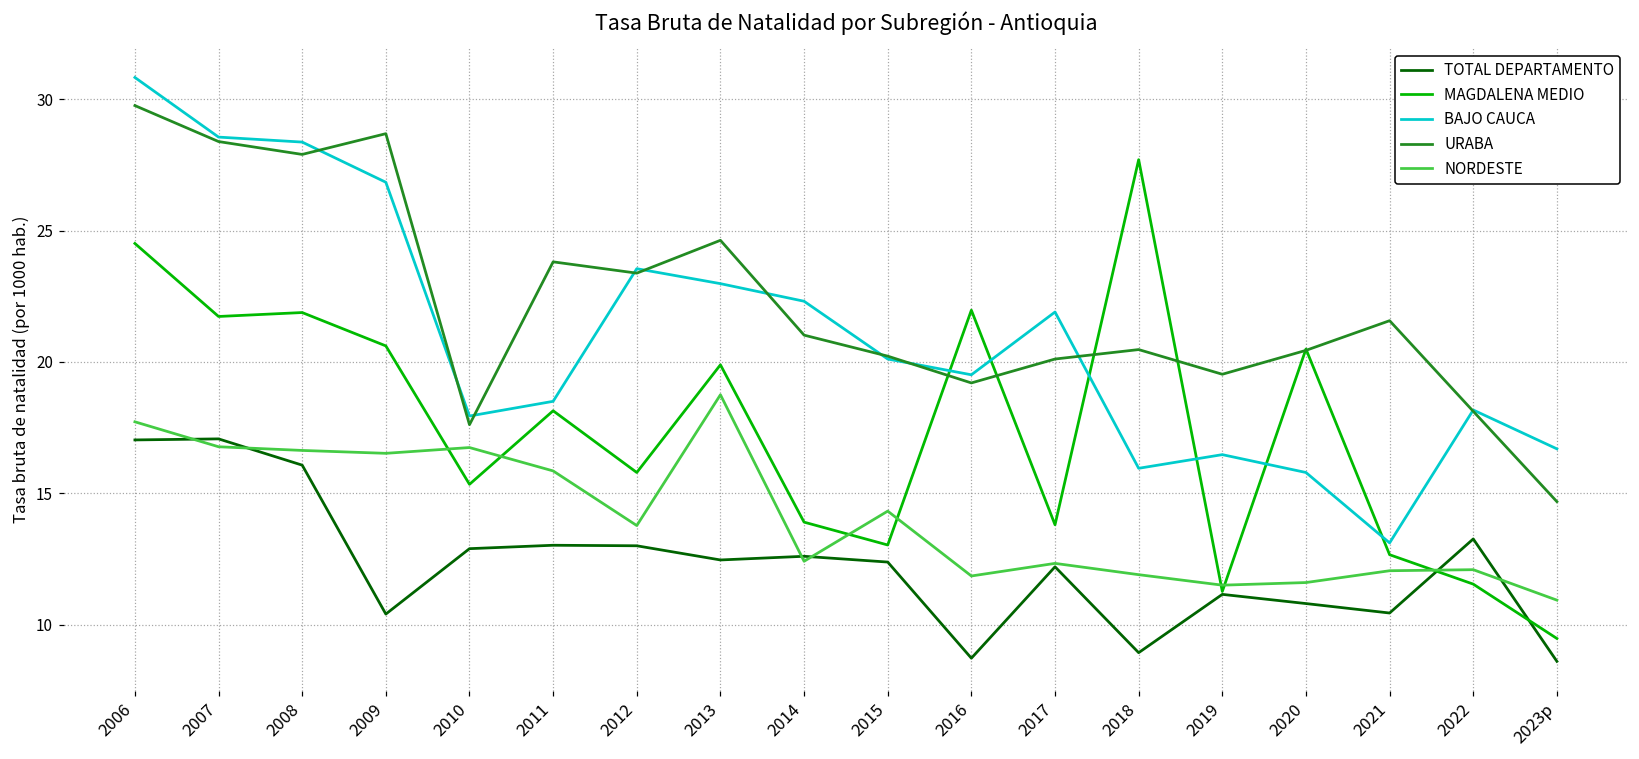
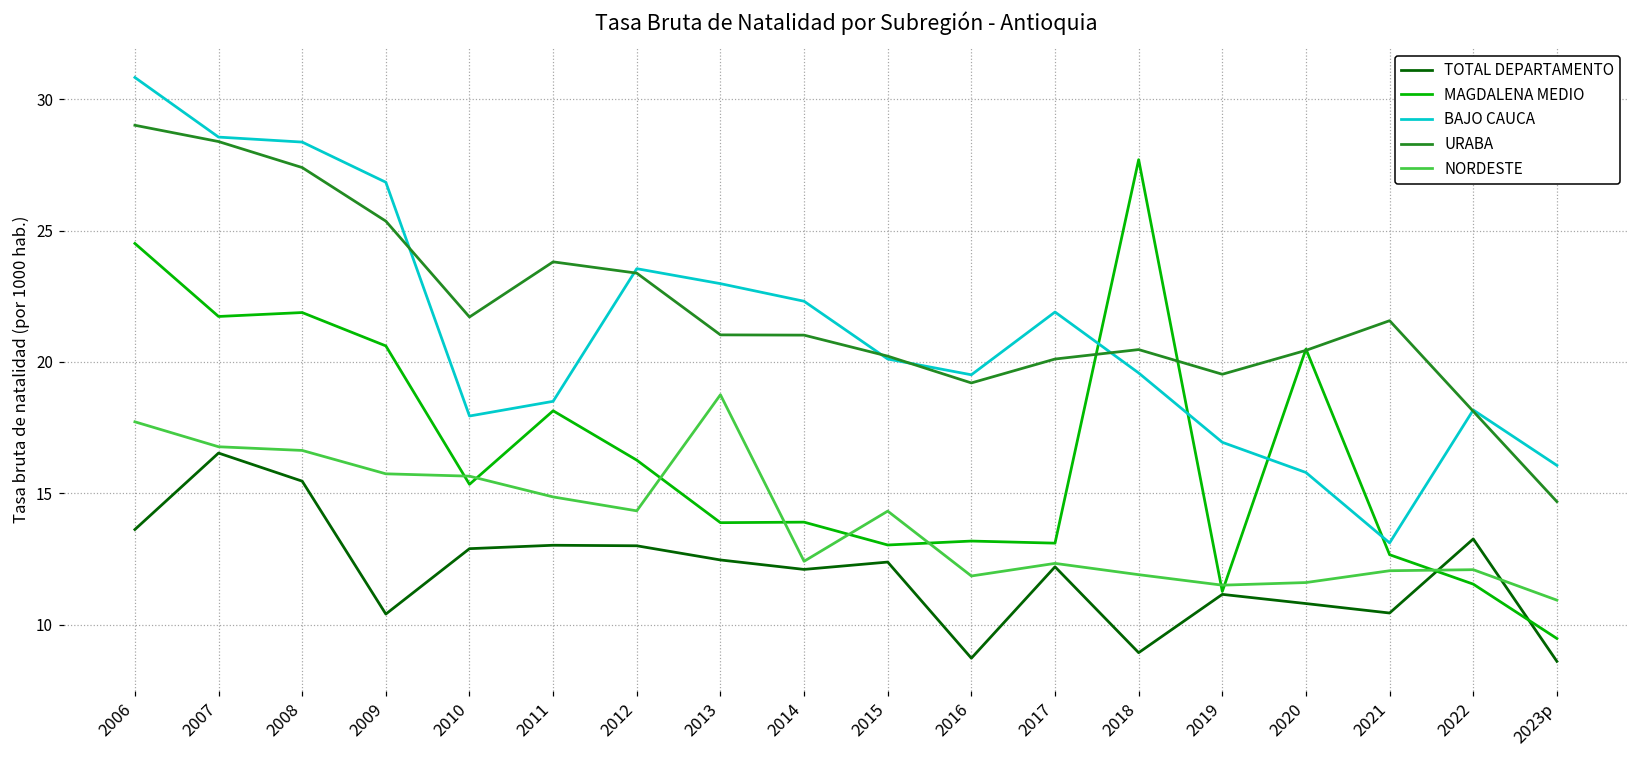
  {
    "TOTAL DEPARTAMENTO": {
-     "2006": 17.0,
-     "2007": 17.1,
-     "2008": 16.1,
+     "2006": 13.6,
+     "2007": 16.5,
+     "2008": 15.5,
      "2009": 10.4,
      "2010": 12.9,
      "2011": 13.0,
      "2012": 13.0,
      "2013": 12.5,
-     "2014": 12.6,
+     "2014": 12.1,
      "2015": 12.4,
      "2016": 8.7,
      "2017": 12.2,
      "2018": 8.9,
      "2019": 11.2,
      "2020": 10.8,
      "2021": 10.4,
      "2022": 13.3,
      "2023p": 8.6
    },
    "MAGDALENA MEDIO": {
      "2006": 24.5,
      "2007": 21.7,
      "2008": 21.9,
      "2009": 20.6,
      "2010": 15.3,
      "2011": 18.1,
-     "2012": 15.8,
-     "2013": 19.9,
+     "2012": 16.3,
+     "2013": 13.9,
      "2014": 13.9,
      "2015": 13.0,
-     "2016": 22.0,
-     "2017": 13.8,
+     "2016": 13.2,
+     "2017": 13.1,
      "2018": 27.7,
      "2019": 11.3,
      "2021": 12.7,
      "2022": 11.5,
      "2023p": 9.5
    },
    "BAJO CAUCA": {
      "2006": 30.8,
      "2007": 28.6,
      "2008": 28.4,
      "2009": 26.8,
      "2010": 17.9,
      "2011": 18.5,
      "2012": 23.6,
      "2013": 23.0,
      "2014": 22.3,
      "2015": 20.1,
      "2016": 19.5,
      "2017": 21.9,
-     "2018": 16.0,
-     "2019": 16.5,
+     "2018": 19.6,
+     "2019": 16.9,
      "2020": 15.8,
      "2021": 13.1,
-     "2023p": 16.7
+     "2023p": 16.1
    },
    "URABA": {
-     "2006": 29.8,
+     "2006": 29.0,
      "2007": 28.4,
-     "2008": 27.9,
-     "2009": 28.7,
-     "2010": 17.6,
+     "2008": 27.4,
+     "2009": 25.4,
+     "2010": 21.7,
      "2011": 23.8,
      "2012": 23.4,
-     "2013": 24.6,
+     "2013": 21.0,
      "2014": 21.0,
      "2015": 20.2,
      "2016": 19.2,
      "2017": 20.1,
      "2018": 20.5,
      "2019": 19.5,
      "2021": 21.6,
      "2023p": 14.7
    },
    "NORDESTE": {
      "2006": 17.7,
      "2007": 16.8,
      "2008": 16.6,
-     "2009": 16.5,
-     "2010": 16.7,
-     "2011": 15.9,
-     "2012": 13.8,
+     "2009": 15.7,
+     "2010": 15.7,
+     "2011": 14.9,
+     "2012": 14.3,
      "2013": 18.8,
      "2014": 12.4,
      "2015": 14.3,
      "2016": 11.9,
      "2017": 12.3,
      "2018": 11.9,
      "2019": 11.5,
      "2020": 11.6,
      "2021": 12.1,
      "2022": 12.1,
      "2023p": 10.9
    }
  }
